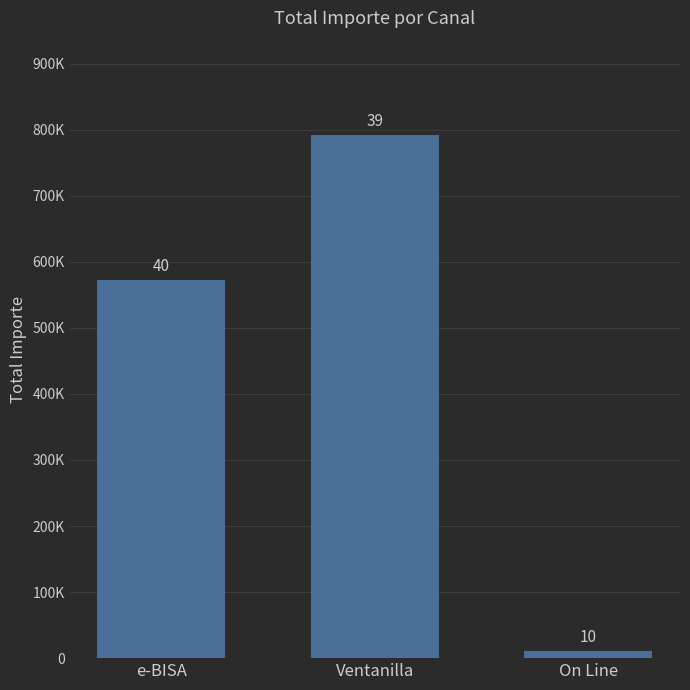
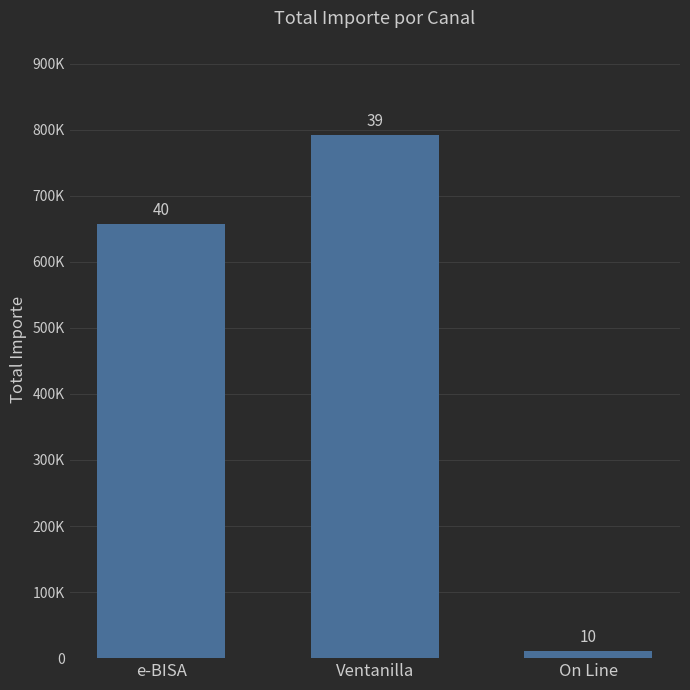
  {
-   "e-BISA": 570000
+   "e-BISA": 660000
  }
